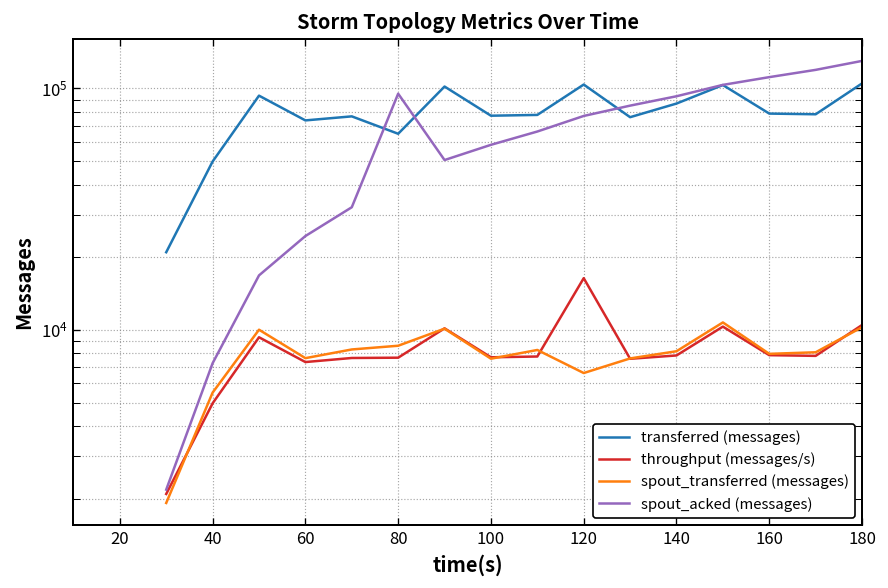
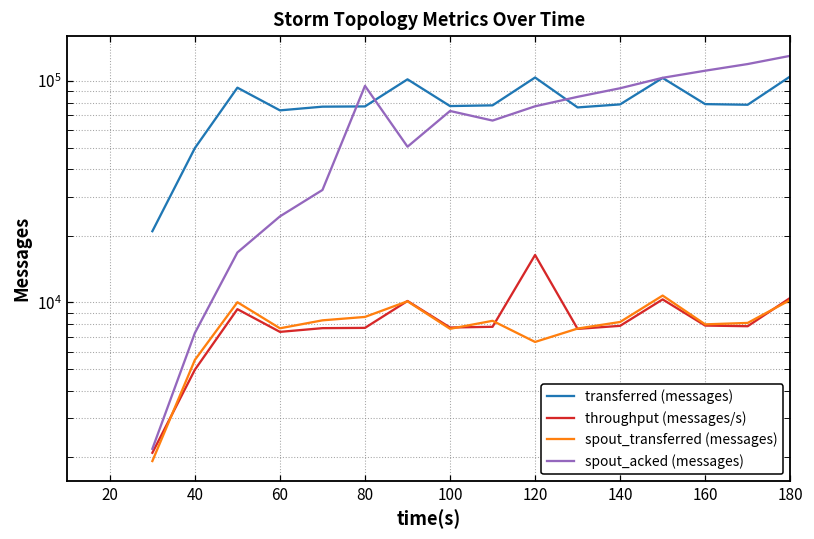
  {
    "transferred (messages)": {
      "40": 50000,
      "60": 74000,
-     "80": 65000,
+     "80": 77000,
      "100": 77000,
      "120": 100000,
-     "140": 87000,
+     "140": 79000,
      "160": 79000,
      "180": 100000
    },
    "throughput (messages/s)": {
      "40": 5000,
      "60": 7400,
      "80": 7700,
      "120": 16000,
      "140": 7800
    },
    "spout_transferred (messages)": {
      "40": 5500,
      "60": 7600,
      "80": 8600,
      "120": 6600,
      "140": 8200
    },
    "spout_acked (messages)": {
      "40": 7300,
      "60": 24000,
      "80": 100000,
-     "100": 58000,
+     "100": 73000,
      "120": 77000,
      "140": 90000,
      "160": 110000,
      "180": 130000
    }
  }
